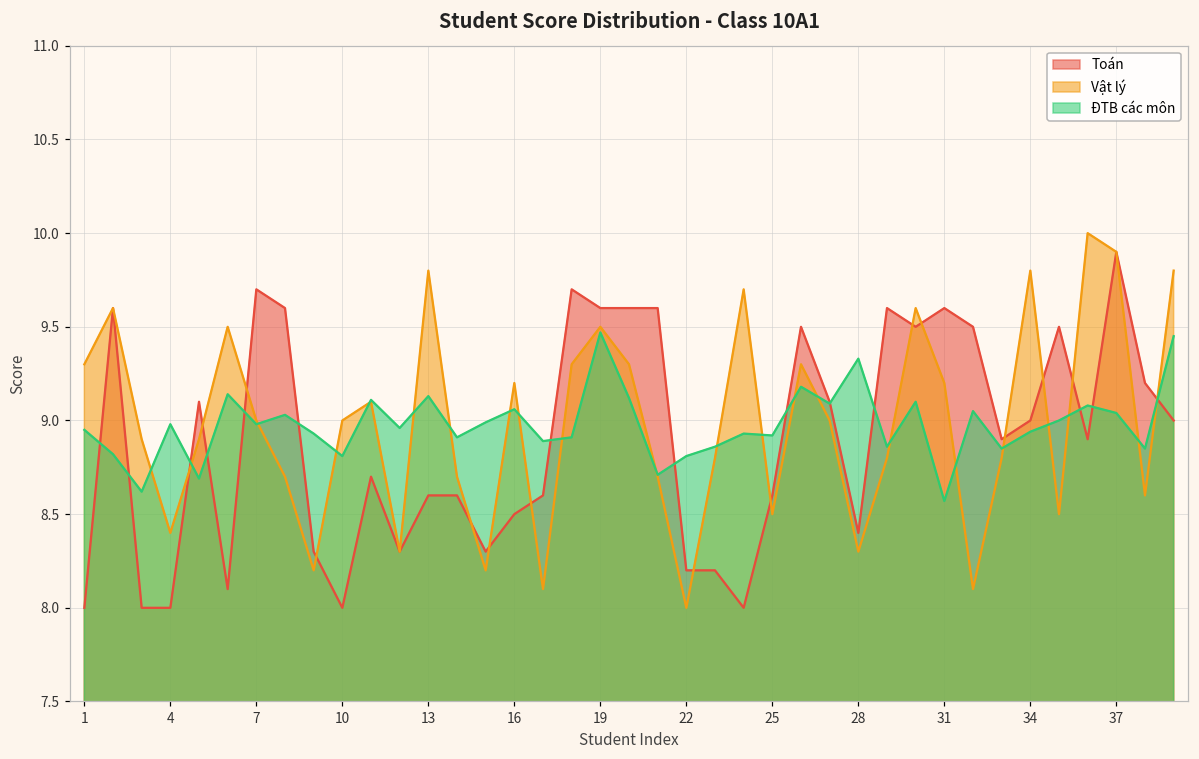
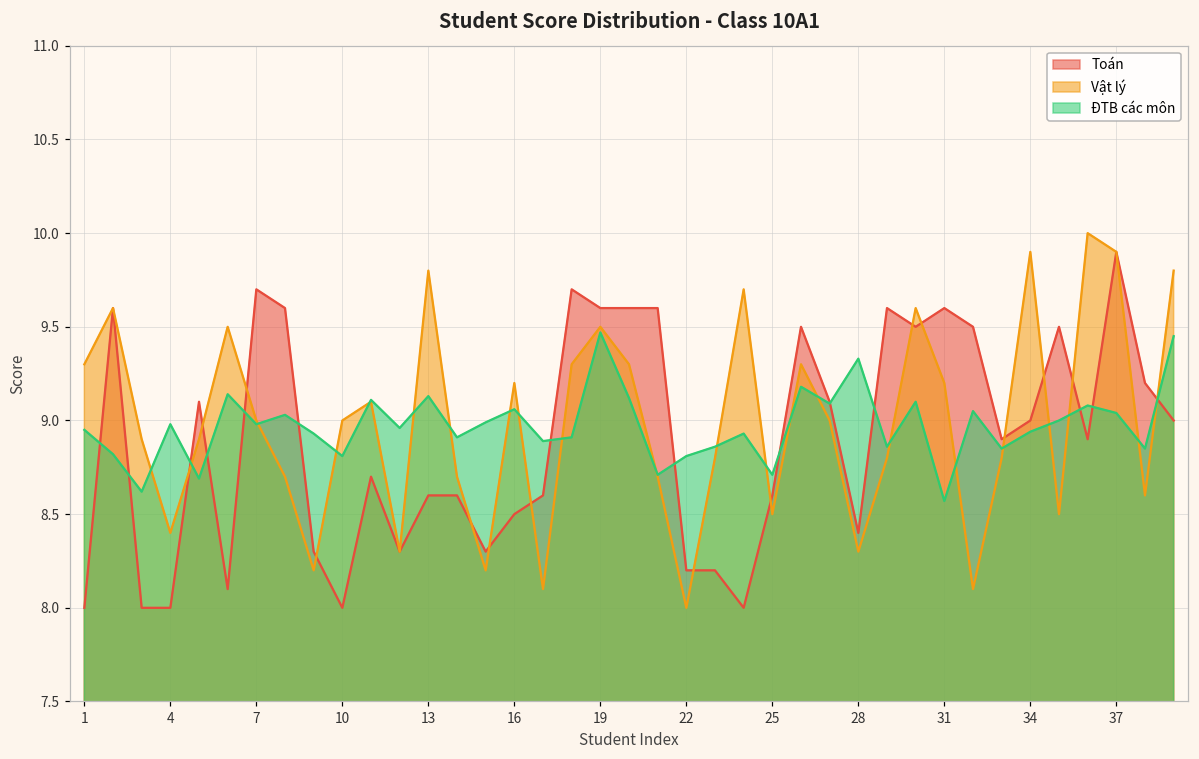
  {
    "Toán": {
      "1": 8.00,
      "4": 8.00,
      "7": 9.70,
      "10": 8.00,
      "13": 8.60,
      "16": 8.50,
      "19": 9.60,
      "22": 8.20,
      "25": 8.60,
      "28": 8.40,
      "31": 9.60,
      "34": 9.00
    },
    "Vật lý": {
      "1": 9.3,
      "4": 8.4,
      "7": 9.0,
      "10": 9.0,
      "13": 9.8,
      "16": 9.2,
      "19": 9.5,
      "22": 8.0,
      "25": 8.5,
      "28": 8.3,
      "31": 9.2,
-     "34": 9.8
+     "34": 9.9
    },
    "ĐTB các môn": {
      "1": 8.95,
      "4": 8.98,
      "7": 8.98,
      "10": 8.81,
      "13": 9.13,
      "16": 9.06,
      "19": 9.47,
      "22": 8.81,
-     "25": 8.92,
+     "25": 8.71,
      "28": 9.33,
      "31": 8.57,
      "34": 8.94,
      "37": 9.04
    }
  }
